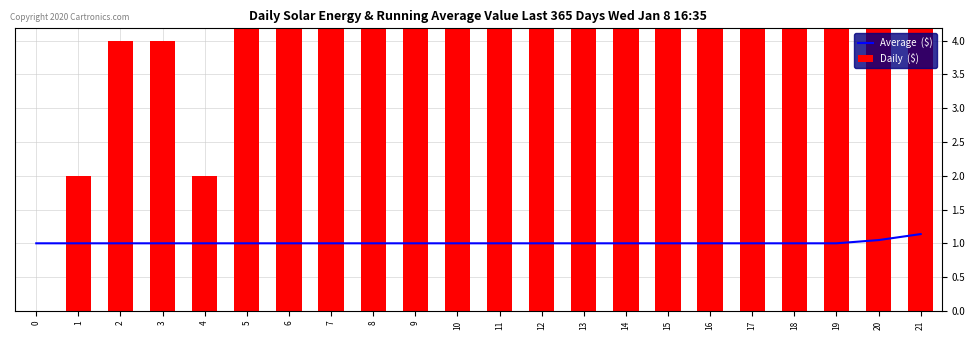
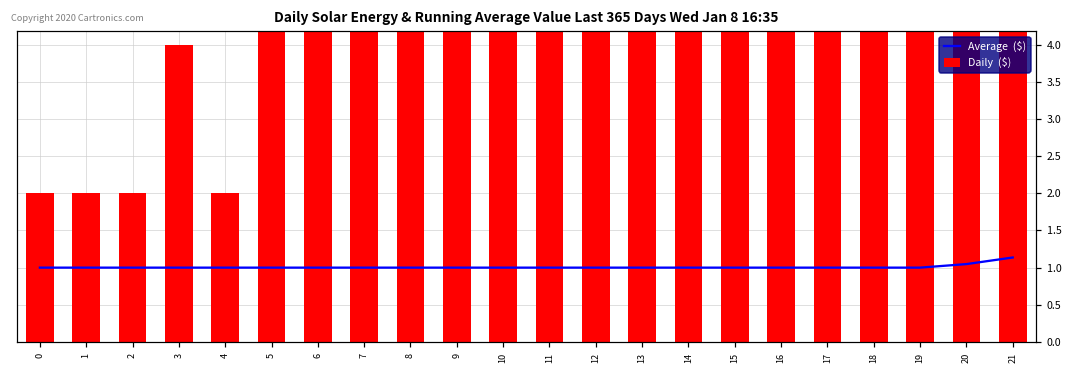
  {
    "Daily ($)": {
-     "0": 0,
+     "0": 2,
      "1": 2,
-     "2": 4,
+     "2": 2,
      "3": 4,
      "4": 2
    },
    "Average ($)": {
      "0": 1,
      "1": 1,
      "2": 1,
      "3": 1,
      "4": 1,
      "5": 1,
      "6": 1,
      "7": 1,
      "8": 1,
      "9": 1,
      "10": 1,
      "11": 1,
      "12": 1,
      "13": 1,
      "14": 1,
      "15": 1,
      "16": 1,
      "17": 1,
      "18": 1,
      "19": 1,
      "20": 1.0,
      "21": 1.1
    }
  }
